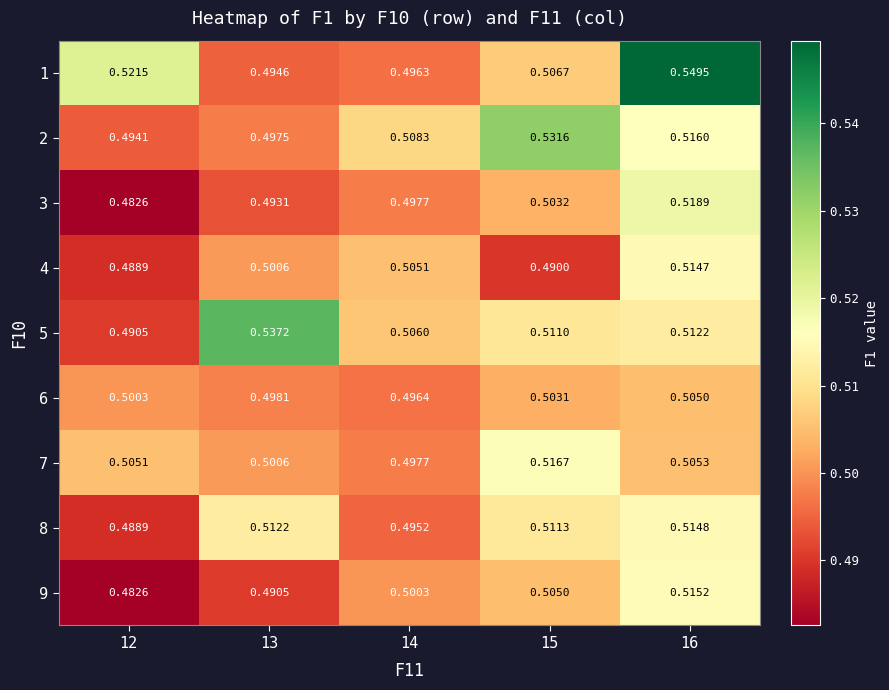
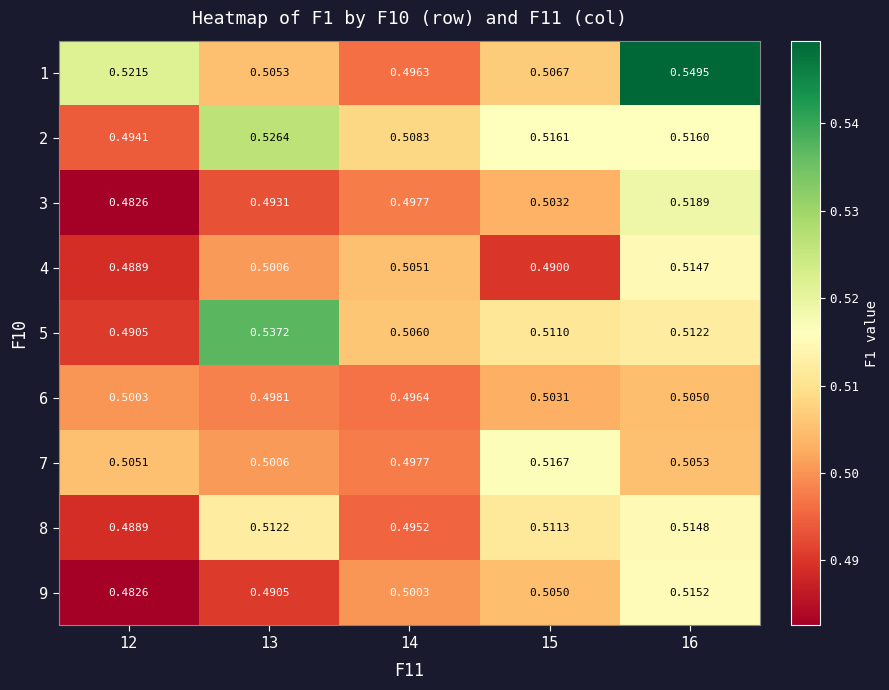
  {
    "1": {
      "12": 0.5215,
-     "13": 0.4946,
+     "13": 0.5053,
      "14": 0.4963,
      "15": 0.5067,
      "16": 0.5495
    },
    "2": {
      "12": 0.4941,
-     "13": 0.4975,
+     "13": 0.5264,
      "14": 0.5083,
-     "15": 0.5316,
+     "15": 0.5161,
      "16": 0.5160
    },
    "3": {
      "12": 0.4826,
      "13": 0.4931,
      "14": 0.4977,
      "15": 0.5032,
      "16": 0.5189
    },
    "4": {
      "12": 0.4889,
      "13": 0.5006,
      "14": 0.5051,
      "15": 0.4900,
      "16": 0.5147
    },
    "5": {
      "12": 0.4905,
      "13": 0.5372,
      "14": 0.5060,
      "15": 0.5110,
      "16": 0.5122
    },
    "6": {
      "12": 0.5003,
      "13": 0.4981,
      "14": 0.4964,
      "15": 0.5031,
      "16": 0.5050
    },
    "7": {
      "12": 0.5051,
      "13": 0.5006,
      "14": 0.4977,
      "15": 0.5167,
      "16": 0.5053
    },
    "8": {
      "12": 0.4889,
      "13": 0.5122,
      "14": 0.4952,
      "15": 0.5113,
      "16": 0.5148
    },
    "9": {
      "12": 0.4826,
      "13": 0.4905,
      "14": 0.5003,
      "15": 0.5050,
      "16": 0.5152
    }
  }
